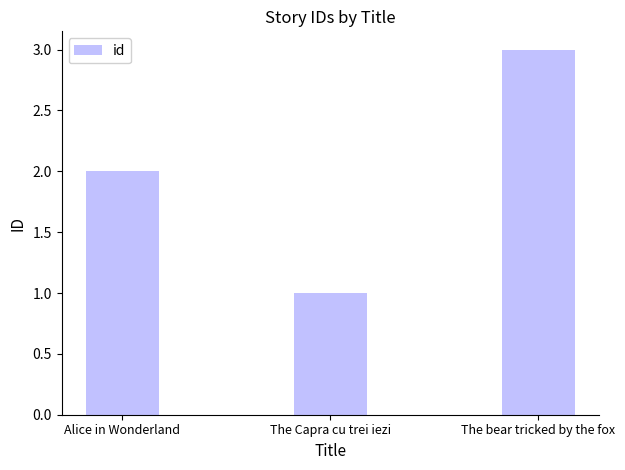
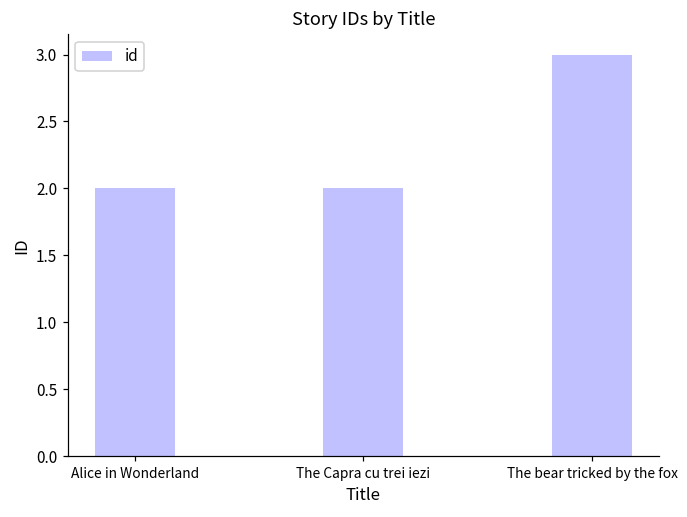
  {
    "Alice in Wonderland": 2,
-   "The Capra cu trei iezi": 1,
+   "The Capra cu trei iezi": 2,
    "The bear tricked by the fox": 3
  }
